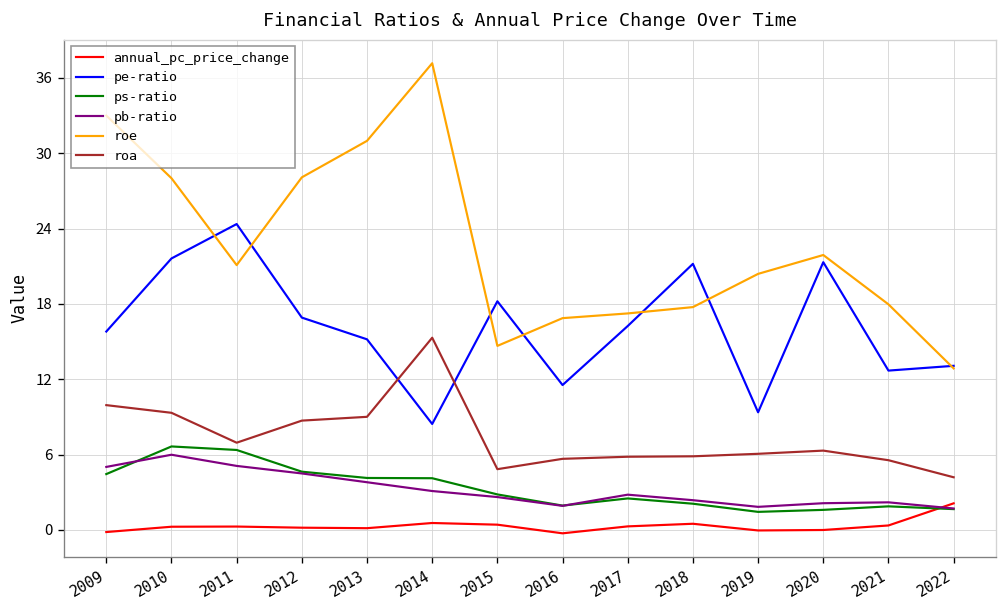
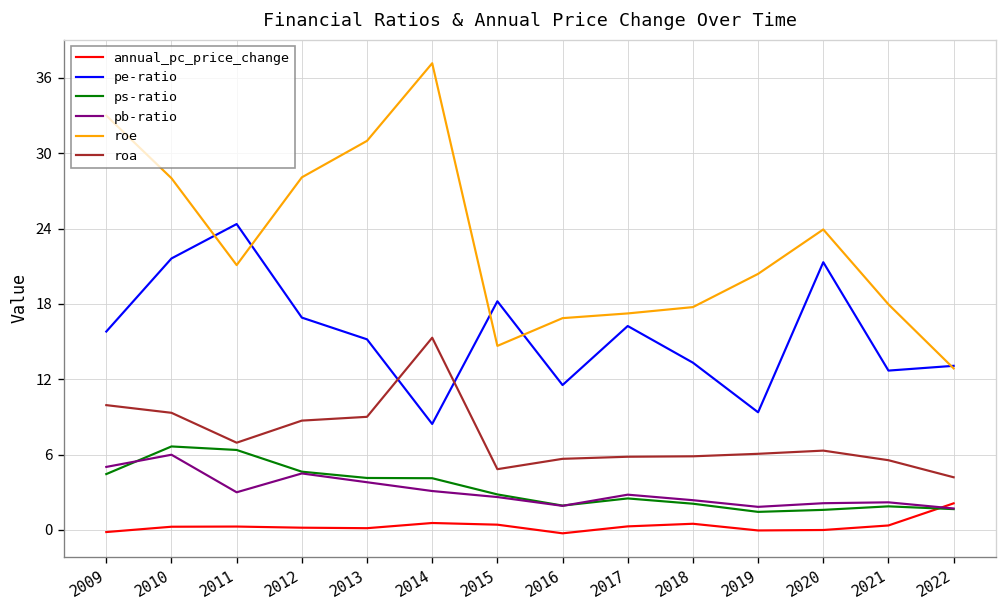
  {
    "annual_pc_price_change": {
      "2009": -0.2,
      "2010": 0.3,
      "2011": 0.3,
      "2012": 0.2,
      "2013": 0.1,
      "2014": 0.6,
      "2015": 0.4,
      "2016": -0.3,
      "2017": 0.3,
      "2018": 0.5,
      "2019": 0.0,
      "2020": 0.0,
      "2021": 0.4,
      "2022": 2.1
    },
    "pe-ratio": {
      "2009": 15.8,
      "2010": 21.6,
      "2011": 24.4,
      "2012": 16.9,
      "2013": 15.2,
      "2014": 8.4,
      "2015": 18.2,
      "2016": 11.5,
      "2017": 16.2,
-     "2018": 21.2,
+     "2018": 13.3,
      "2019": 9.4,
      "2020": 21.3,
      "2021": 12.7
    },
    "ps-ratio": {
      "2009": 4.5,
      "2010": 6.7,
      "2011": 6.4,
      "2013": 4.1,
      "2014": 4.1,
      "2017": 2.5,
      "2018": 2.1,
      "2019": 1.4,
      "2020": 1.6,
      "2021": 1.9
    },
    "pb-ratio": {
      "2009": 5.0,
      "2010": 6.0,
-     "2011": 5.1,
+     "2011": 3.0,
      "2013": 3.8,
      "2014": 3.1,
      "2017": 2.8,
      "2018": 2.4,
      "2019": 1.8,
      "2020": 2.1,
      "2021": 2.2
    },
    "roe": {
      "2010": 28.0,
      "2011": 21.1,
      "2012": 28.1,
      "2013": 31.0,
      "2014": 37.2,
      "2015": 14.7,
      "2016": 16.9,
      "2017": 17.2,
      "2018": 17.7,
      "2019": 20.4,
-     "2020": 21.9,
+     "2020": 23.9,
      "2021": 18.0
    },
    "roa": {
      "2009": 9.9,
      "2010": 9.3,
      "2011": 6.9,
      "2012": 8.7,
      "2013": 9.0,
      "2014": 15.3,
      "2015": 4.8,
      "2016": 5.7,
      "2017": 5.8,
      "2018": 5.9,
      "2019": 6.1,
      "2020": 6.3,
      "2021": 5.6,
      "2022": 4.2
    }
  }
